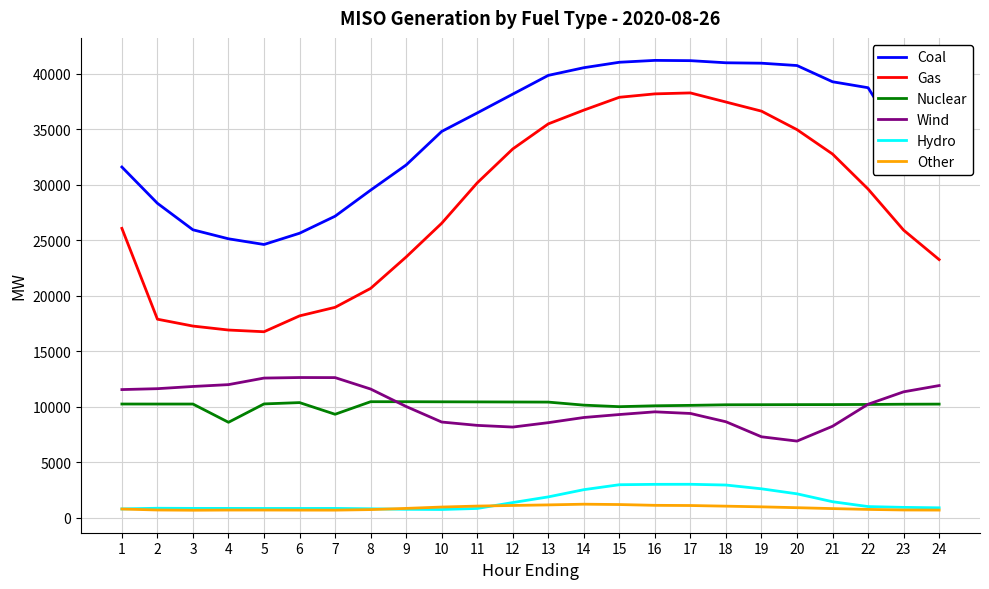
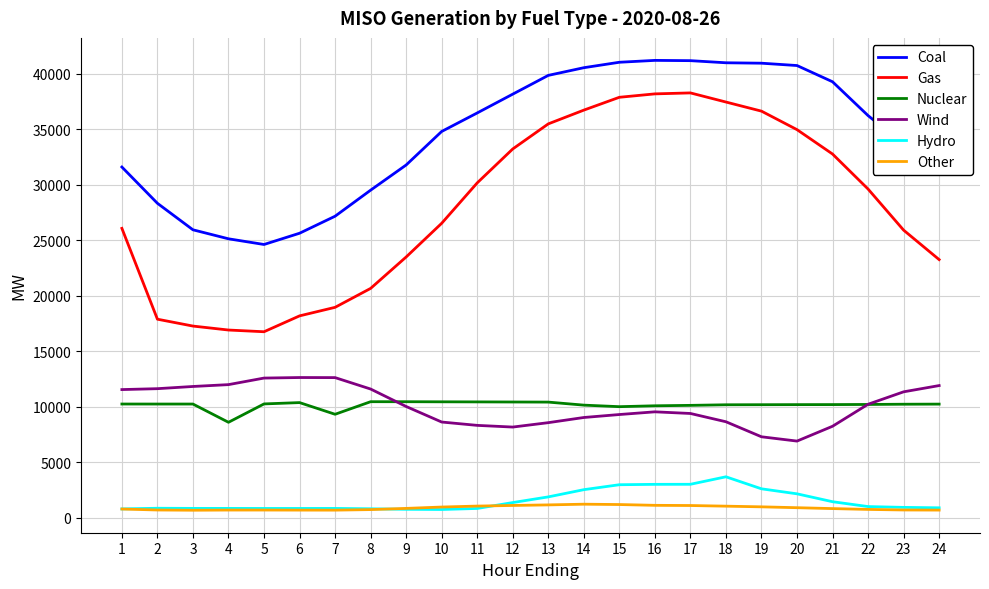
  {
    "Coal": {
      "1": 31600,
      "2": 28300,
      "3": 25900,
      "4": 25100,
      "5": 24600,
      "6": 25600,
      "7": 27200,
      "8": 29500,
      "9": 31800,
      "10": 34800,
      "11": 36500,
      "12": 38200,
      "13": 39800,
      "14": 40500,
      "15": 41000,
      "16": 41200,
      "17": 41200,
      "18": 41000,
      "19": 40900,
      "20": 40700,
      "21": 39300,
-     "22": 38700
+     "22": 36200
    },
    "Gas": {
      "1": 26100,
      "2": 17900,
      "3": 17300,
      "4": 16900,
      "5": 16700,
      "6": 18200,
      "7": 18900,
      "8": 20600,
      "9": 23500,
      "10": 26500,
      "11": 30200,
      "12": 33200,
      "13": 35500,
      "14": 36700,
      "15": 37900,
      "16": 38200,
      "17": 38300,
      "18": 37400,
      "19": 36600,
      "20": 35000,
      "21": 32800,
      "22": 29600,
      "23": 25900,
      "24": 23200
    },
    "Nuclear": {
      "1": 10200,
      "2": 10200,
      "3": 10200,
      "4": 8600,
      "5": 10200,
      "6": 10400,
      "7": 9300,
      "8": 10400,
      "9": 10400,
      "10": 10400,
      "11": 10400,
      "12": 10400,
      "13": 10400,
      "14": 10100,
      "15": 10000,
      "16": 10100,
      "17": 10100,
      "18": 10200,
      "19": 10200,
      "20": 10200,
      "21": 10200,
      "23": 10200,
      "24": 10200
    },
    "Wind": {
      "1": 11500,
      "2": 11600,
      "3": 11800,
      "4": 12000,
      "5": 12600,
      "6": 12600,
      "7": 12600,
      "8": 11600,
      "9": 10000,
      "10": 8600,
      "11": 8300,
      "12": 8200,
      "13": 8500,
      "14": 9000,
      "15": 9300,
      "16": 9500,
      "17": 9400,
      "18": 8600,
      "19": 7300,
      "20": 6900,
      "21": 8200,
      "23": 11300,
      "24": 11900
    },
    "Hydro": {
      "12": 1300,
      "13": 1900,
      "14": 2500,
      "15": 3000,
      "16": 3000,
      "17": 3000,
-     "18": 2900,
+     "18": 3700,
      "19": 2600,
      "20": 2100,
      "21": 1400,
      "22": 1000,
      "23": 900
    },
    "Other": {
      "12": 1100,
      "13": 1100,
      "14": 1200,
      "15": 1200,
      "16": 1100,
      "17": 1100,
      "18": 1000,
      "19": 1000,
      "20": 900,
      "21": 800,
      "22": 700,
      "23": 700
    }
  }
